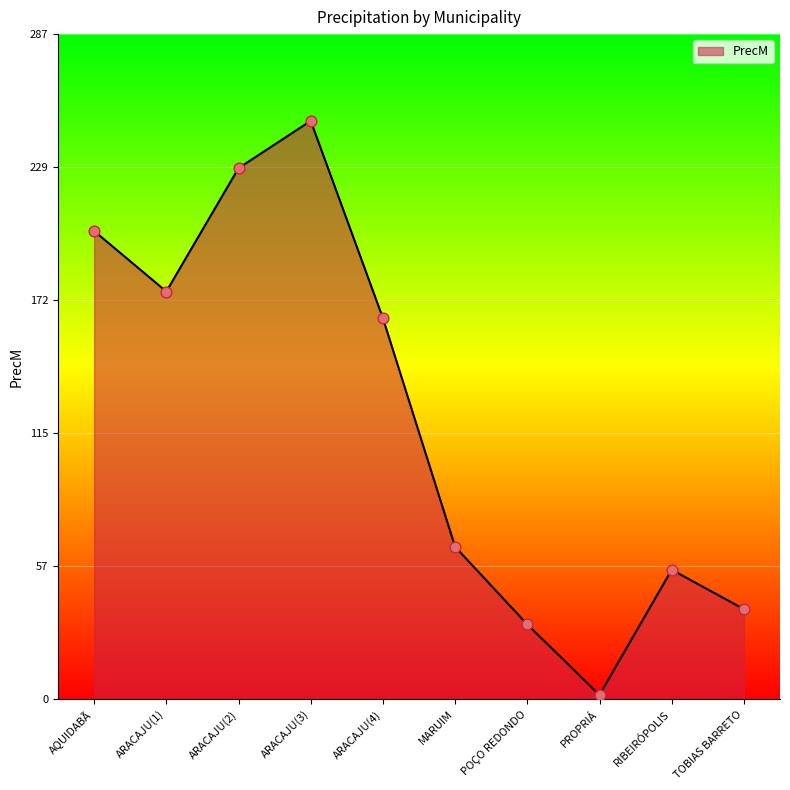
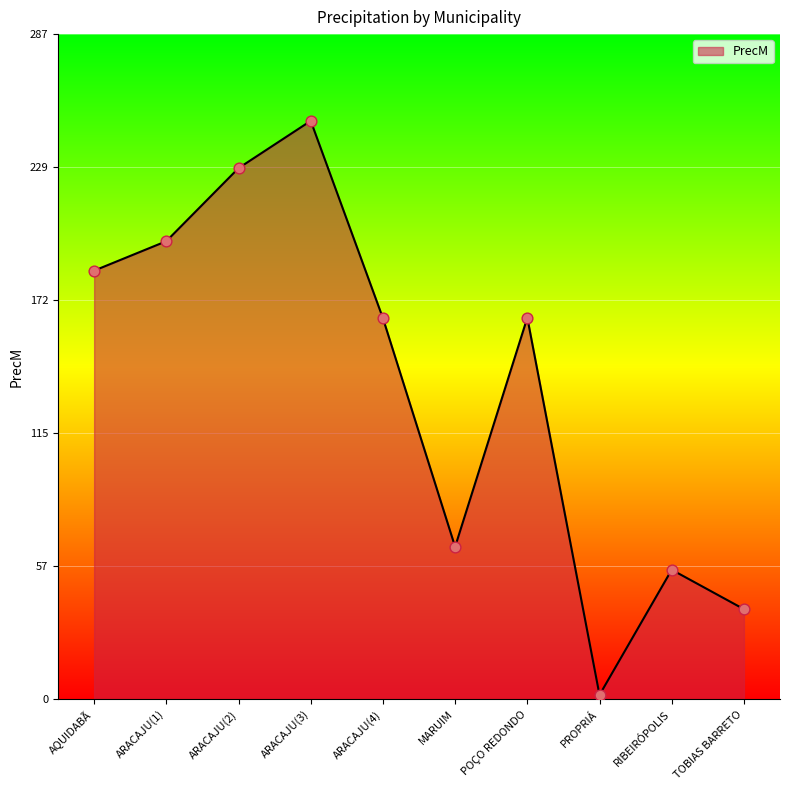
  {
-   "AQUIDABÃ": 202,
-   "ARACAJU(1)": 176,
+   "AQUIDABÃ": 185,
+   "ARACAJU(1)": 198,
    "ARACAJU(2)": 229,
    "ARACAJU(3)": 249,
    "ARACAJU(4)": 164,
    "MARUIM": 66,
-   "POÇO REDONDO": 32,
+   "POÇO REDONDO": 165,
    "PROPRIÁ": 2,
    "RIBEIRÓPOLIS": 56,
    "TOBIAS BARRETO": 39
  }
